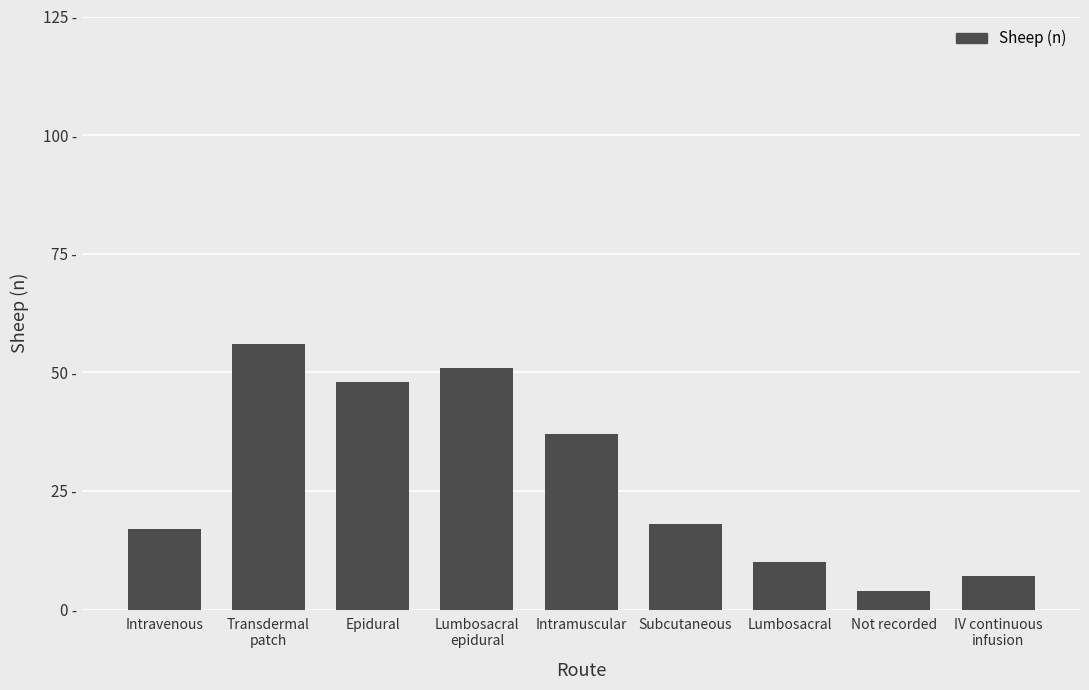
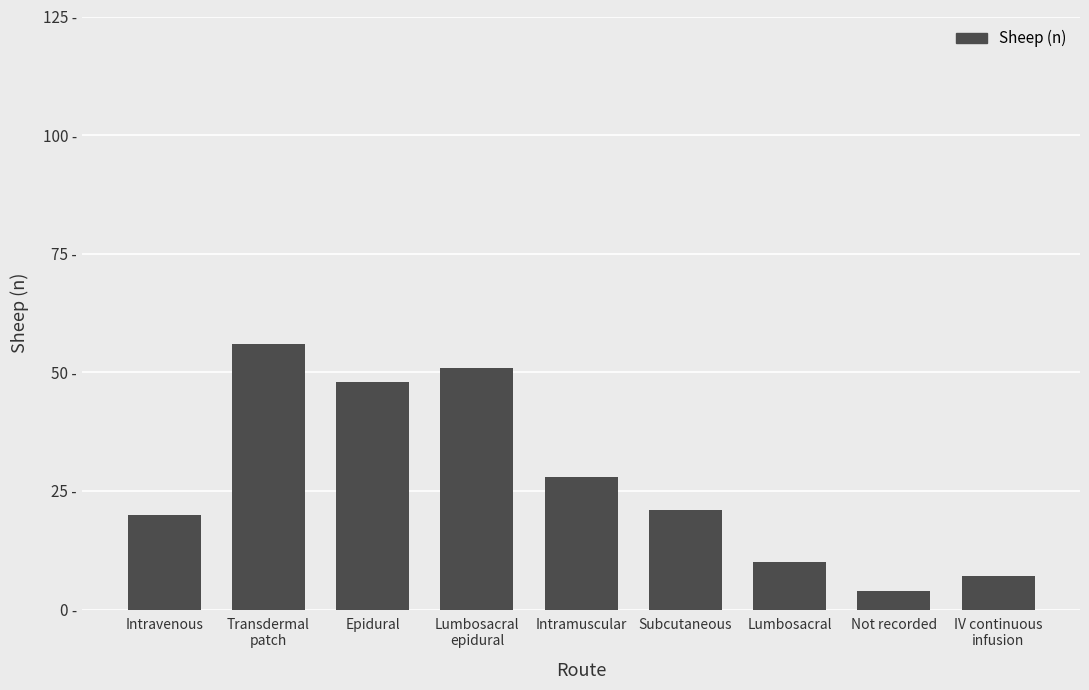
  {
-   "Intravenous": "17 -",
+   "Intravenous": "20 -",
    "Transdermal patch": "56 -",
    "Epidural": "48 -",
    "Lumbosacral epidural": "51 -",
-   "Intramuscular": "37 -",
-   "Subcutaneous": "18 -",
+   "Intramuscular": "28 -",
+   "Subcutaneous": "21 -",
    "Lumbosacral": "10 -",
    "Not recorded": "4 -",
    "IV continuous infusion": "7 -"
  }
